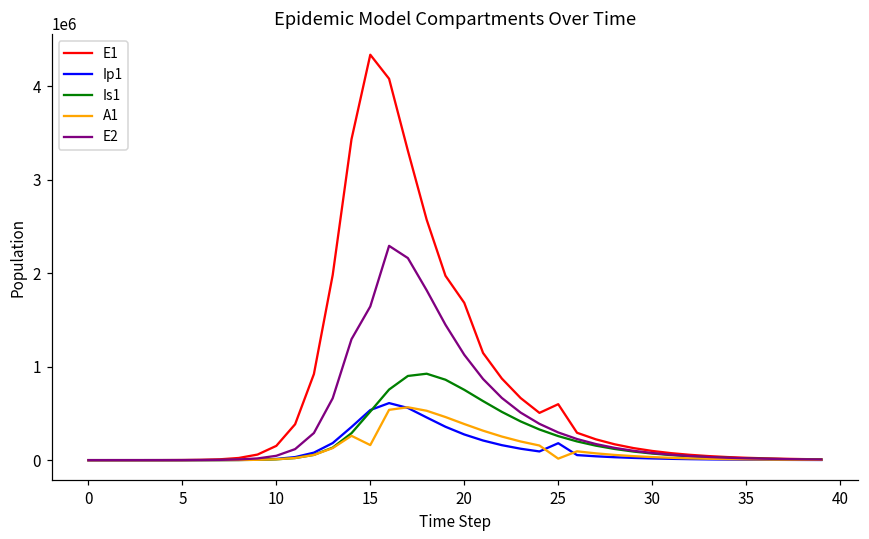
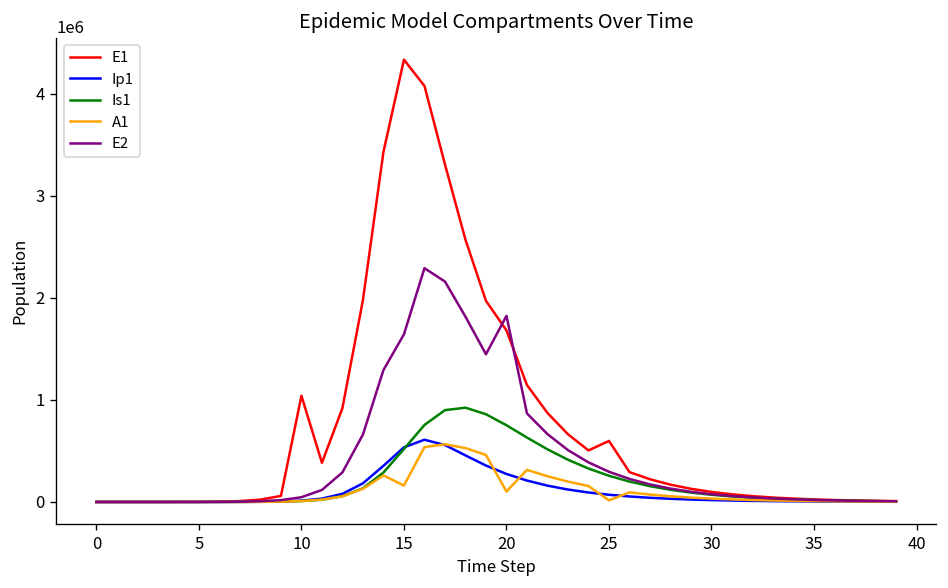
  {
    "E1": {
-     "10": 200000,
+     "10": 1000000,
      "15": 4300000,
      "20": 1700000,
      "25": 600000
    },
    "Ip1": {
      "20": 300000,
-     "25": 200000
+     "25": 100000
    },
    "Is1": {
      "20": 800000,
      "25": 300000
    },
    "A1": {
      "15": 200000,
-     "20": 400000,
+     "20": 100000,
      "25": 0
    },
    "E2": {
      "10": 0,
      "15": 1600000,
-     "20": 1100000,
+     "20": 1800000,
      "25": 300000
    }
  }
